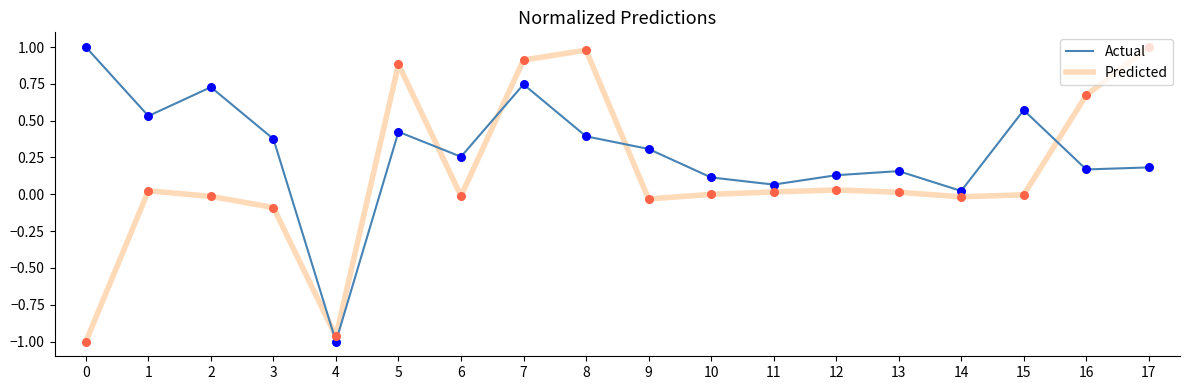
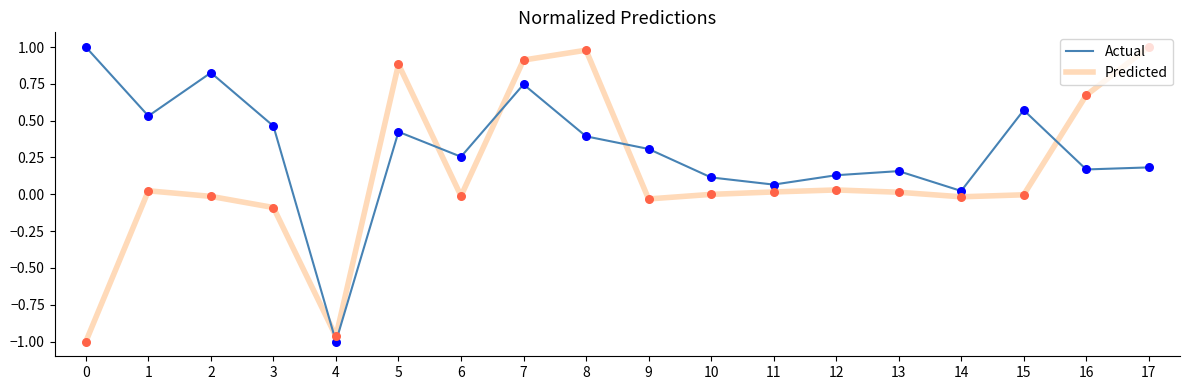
  {
    "Actual": {
      "0": 1.00,
      "1": 0.53,
-     "2": 0.73,
-     "3": 0.38,
+     "2": 0.83,
+     "3": 0.46,
      "4": -1.00,
      "5": 0.42,
      "6": 0.26,
      "7": 0.75,
      "8": 0.39,
      "9": 0.31,
      "10": 0.11,
      "11": 0.07,
      "12": 0.13,
      "13": 0.16,
      "14": 0.02,
      "15": 0.57,
      "16": 0.17,
      "17": 0.18
    },
    "Predicted": {
      "0": -1.00,
      "1": 0.02,
      "2": -0.01,
      "3": -0.09,
      "4": -0.97,
      "5": 0.88,
      "6": -0.01,
      "7": 0.91,
      "8": 0.98,
      "9": -0.03,
      "10": 0.00,
      "11": 0.02,
      "12": 0.03,
      "13": 0.01,
      "14": -0.02,
      "15": 0.00,
      "16": 0.67
    }
  }
